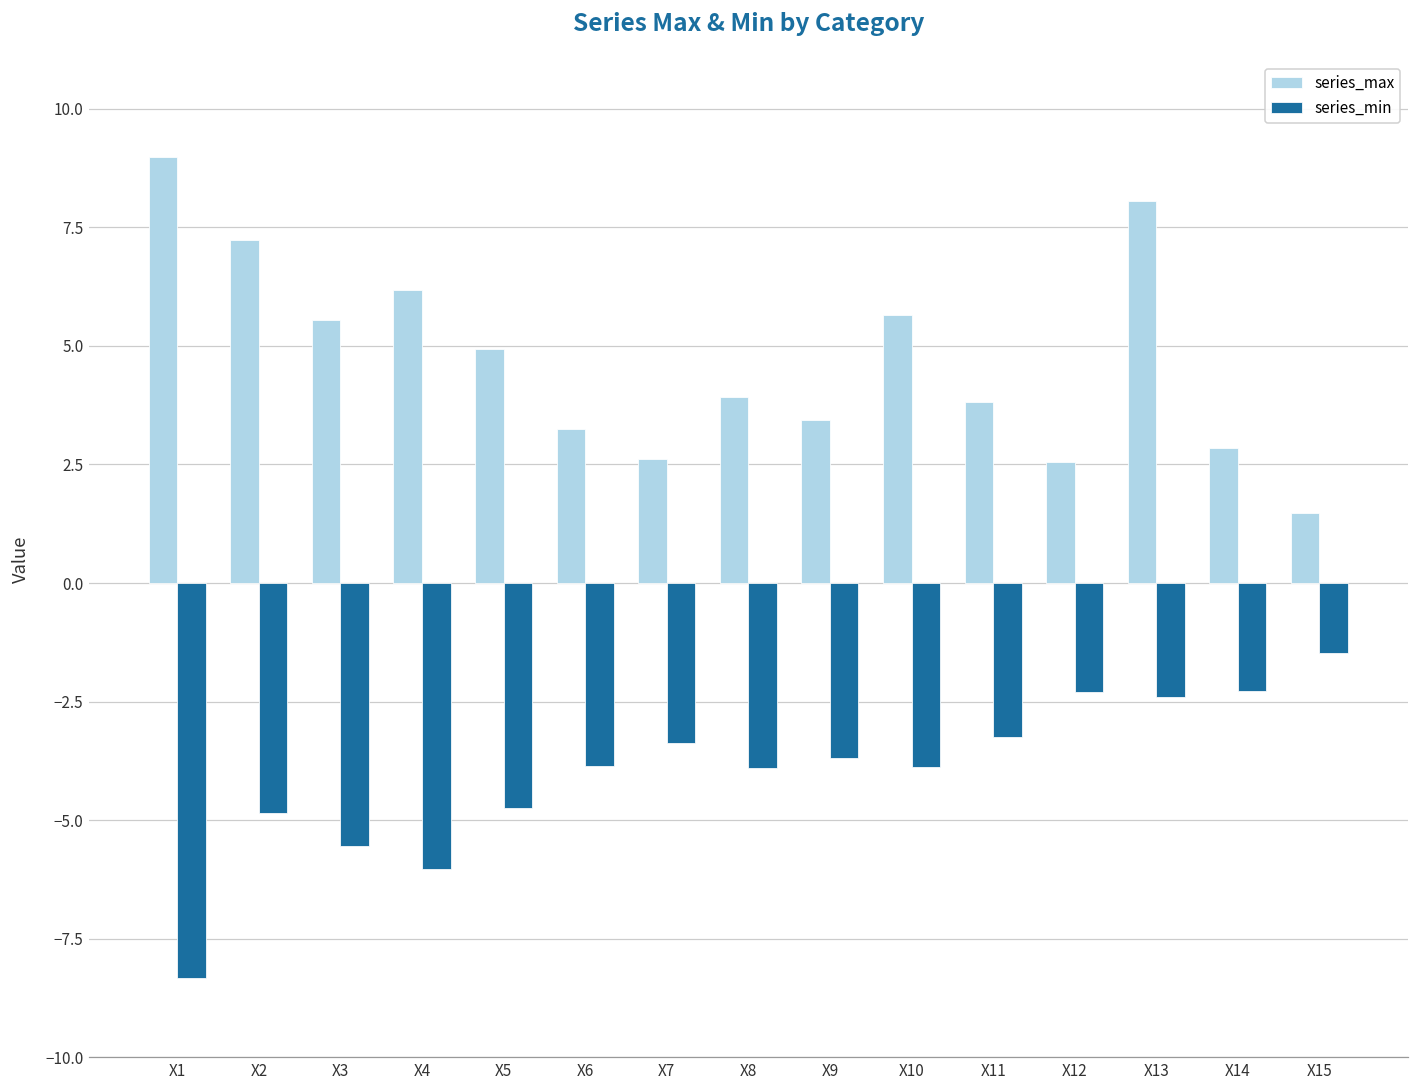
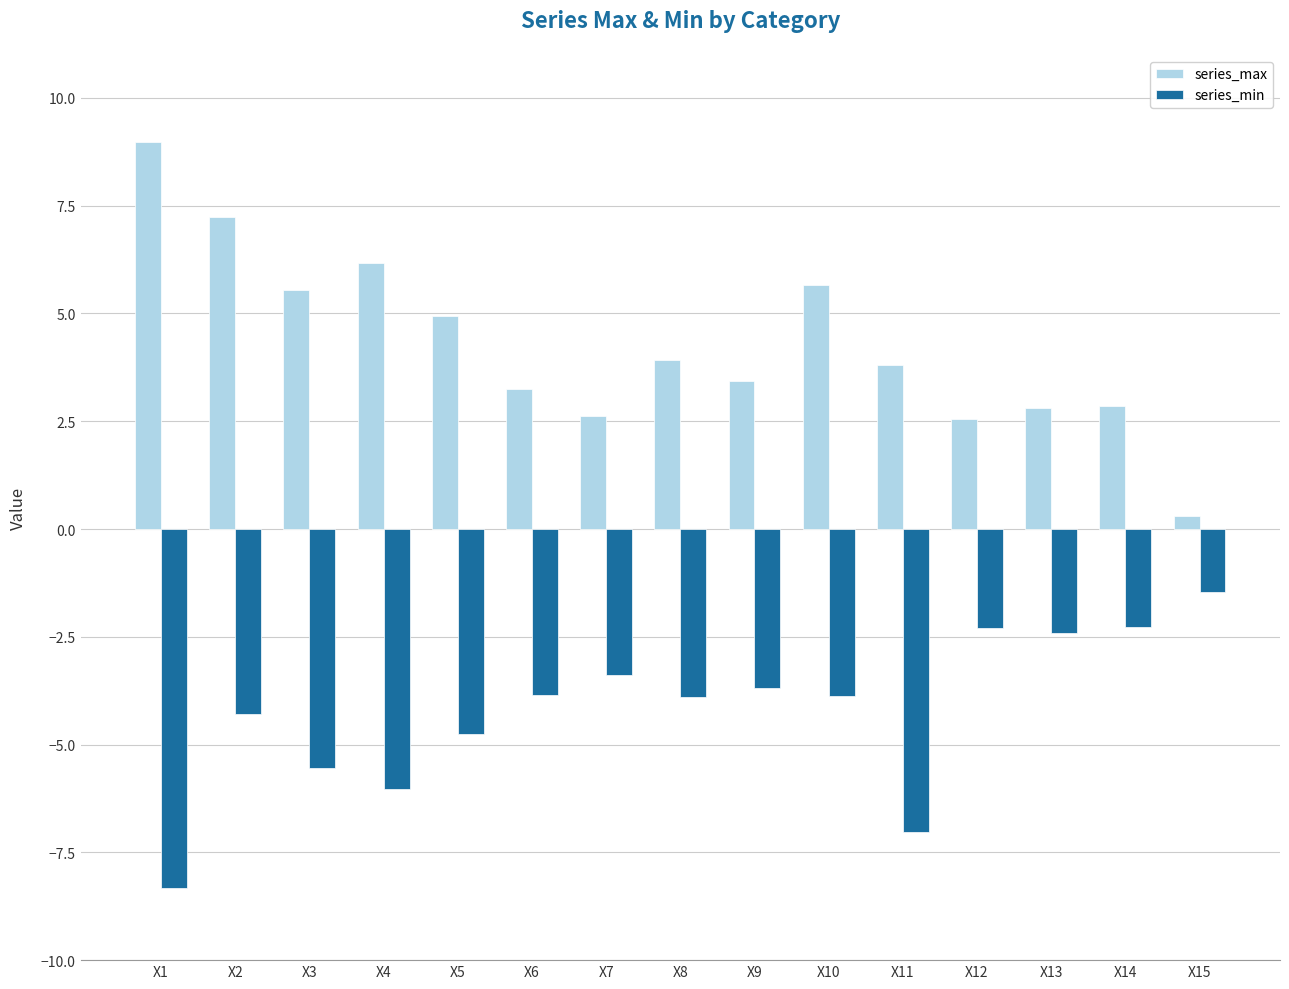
  {
    "series_max": {
      "X1": 9.0,
      "X2": 7.2,
      "X3": 5.6,
      "X4": 6.2,
      "X5": 4.9,
      "X6": 3.2,
      "X7": 2.6,
      "X8": 3.9,
      "X9": 3.4,
      "X10": 5.7,
      "X11": 3.8,
      "X12": 2.6,
-     "X13": 8.1,
+     "X13": 2.8,
      "X14": 2.8,
-     "X15": 1.5
+     "X15": 0.3
    },
    "series_min": {
      "X1": -8.3,
-     "X2": -4.8,
+     "X2": -4.3,
      "X3": -5.5,
      "X4": -6.0,
      "X5": -4.7,
      "X6": -3.9,
      "X7": -3.4,
      "X8": -3.9,
      "X9": -3.7,
      "X10": -3.9,
-     "X11": -3.3,
+     "X11": -7.0,
      "X12": -2.3,
      "X13": -2.4,
      "X14": -2.3,
      "X15": -1.5
    }
  }
